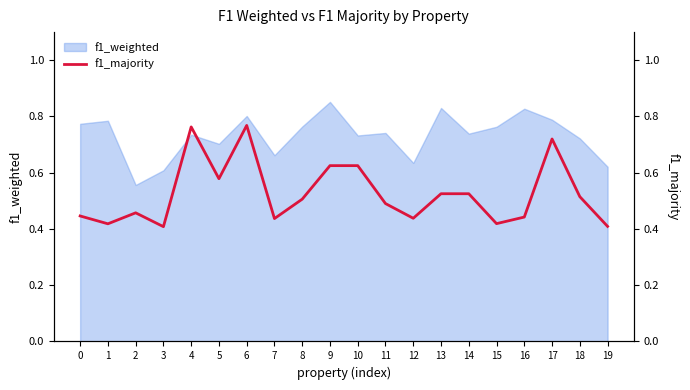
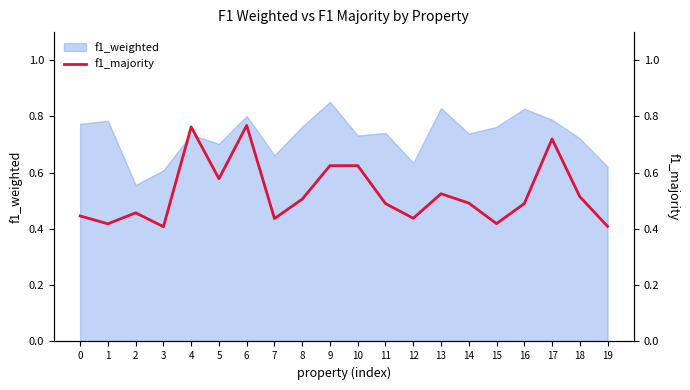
  {
    "f1_weighted": {
      "0": 0.77,
      "1": 0.78,
      "2": 0.56,
      "3": 0.61,
      "4": 0.74,
      "5": 0.70,
      "6": 0.80,
      "7": 0.66,
      "8": 0.76,
      "9": 0.85,
      "10": 0.73,
      "11": 0.74,
      "12": 0.63,
      "13": 0.83,
      "14": 0.74,
      "15": 0.76,
      "16": 0.83,
      "17": 0.79,
      "18": 0.72,
      "19": 0.62
    },
    "f1_majority": {
      "0": 0.45,
      "1": 0.42,
      "2": 0.46,
      "3": 0.41,
      "4": 0.76,
      "5": 0.58,
      "6": 0.77,
      "7": 0.44,
      "8": 0.51,
      "9": 0.63,
      "10": 0.63,
      "11": 0.49,
      "12": 0.44,
      "13": 0.53,
-     "14": 0.53,
+     "14": 0.49,
      "15": 0.42,
-     "16": 0.44,
+     "16": 0.49,
      "17": 0.72,
      "18": 0.51,
      "19": 0.41
    }
  }
